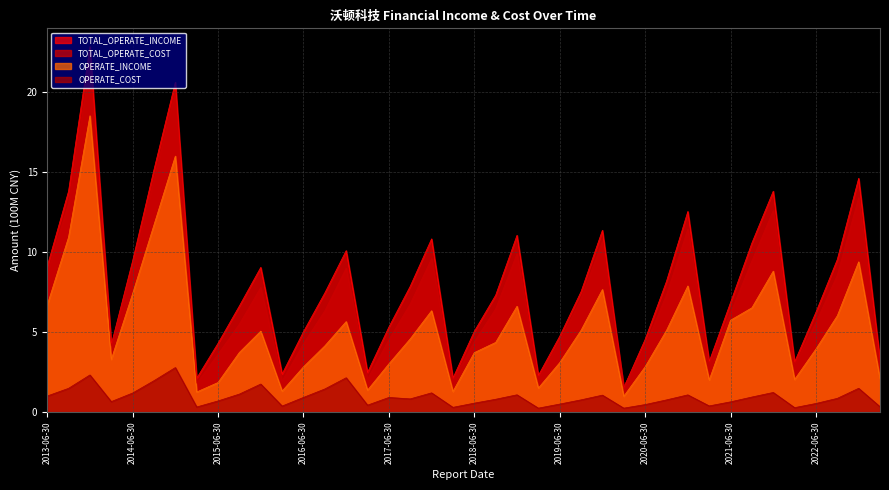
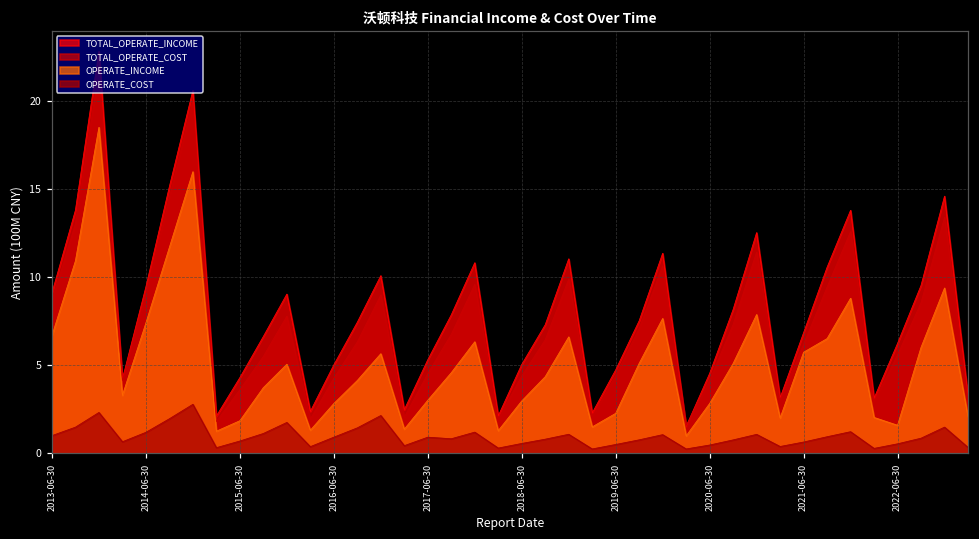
  {
    "OPERATE_INCOME": {
      "2013-06-30": 6.7,
      "2014-06-30": 7.4,
      "2015-06-30": 1.9,
      "2016-06-30": 2.8,
      "2017-06-30": 3.0,
-     "2018-06-30": 3.7,
-     "2019-06-30": 3.1,
+     "2018-06-30": 3.0,
+     "2019-06-30": 2.3,
      "2020-06-30": 2.8,
      "2021-06-30": 5.7,
-     "2022-06-30": 3.9
+     "2022-06-30": 1.6
    }
  }
